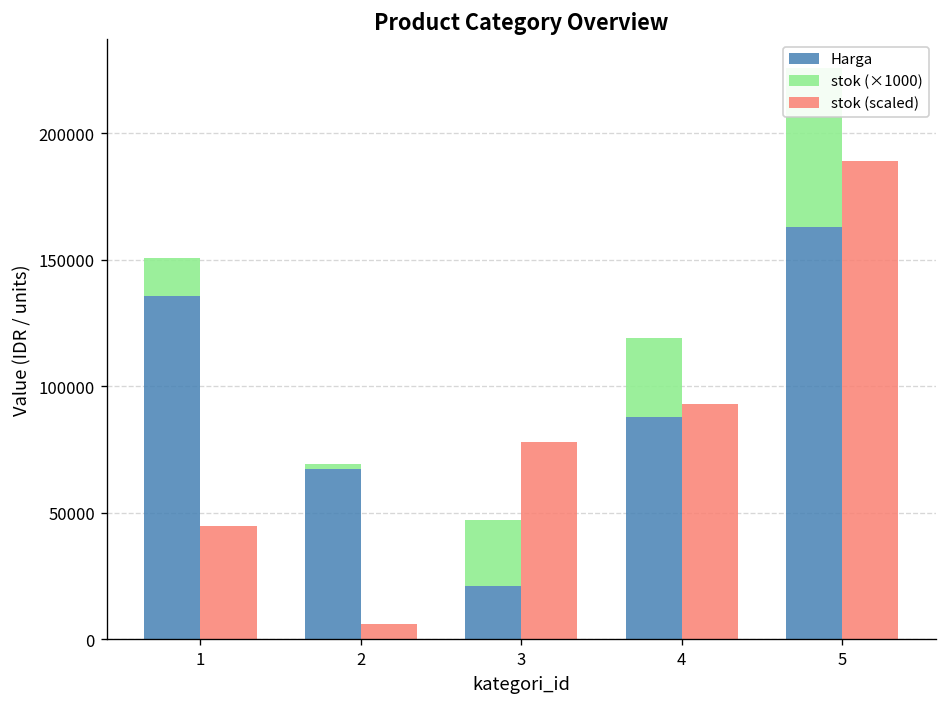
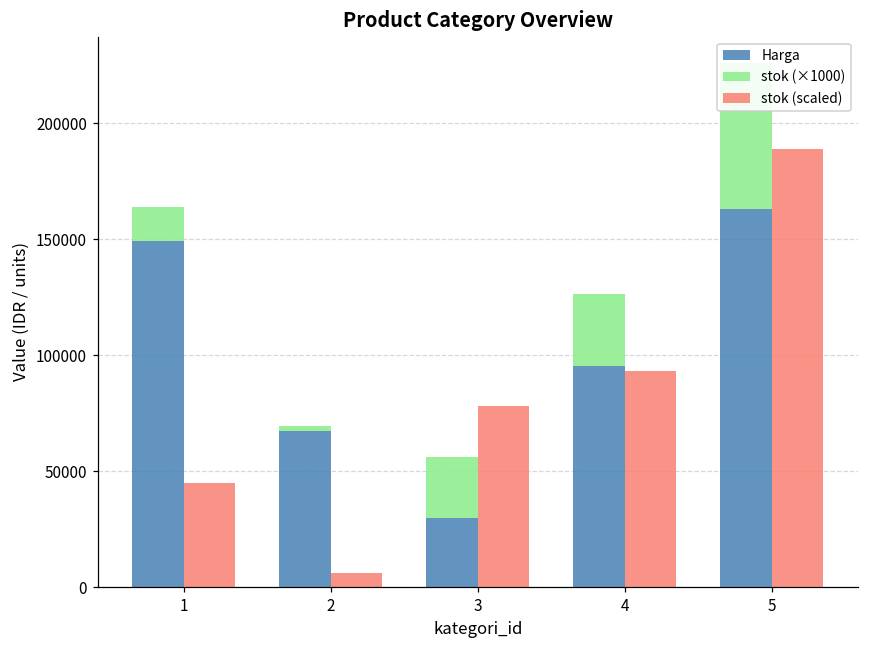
  {
    "Harga": {
-     "1": 136000,
+     "1": 149000,
      "2": 67000,
-     "3": 21000,
-     "4": 88000,
+     "3": 30000,
+     "4": 95000,
      "5": 163000
    },
    "stok (×1000)": {
      "1": 15000,
      "2": 2000,
      "3": 26000,
      "4": 31000
    },
    "stok (scaled)": {
      "1": 45000,
      "2": 6000,
      "3": 78000,
      "4": 93000,
      "5": 189000
    }
  }
